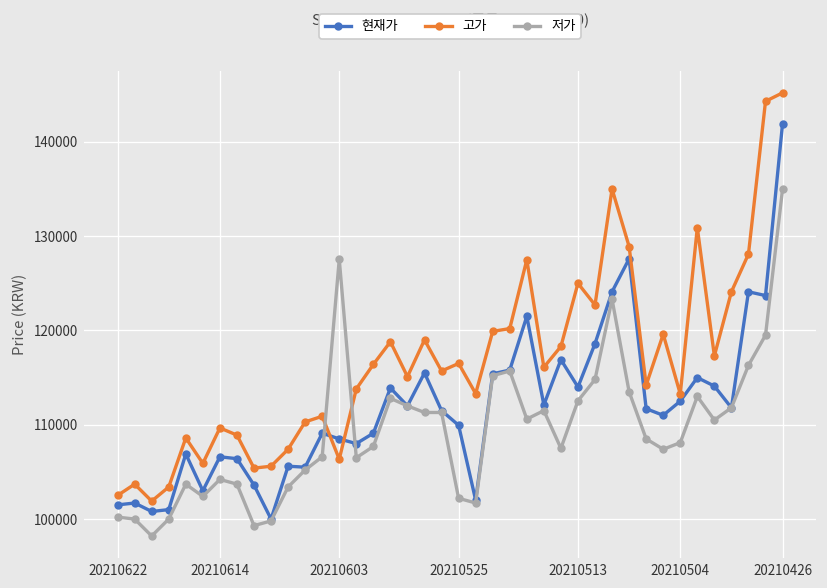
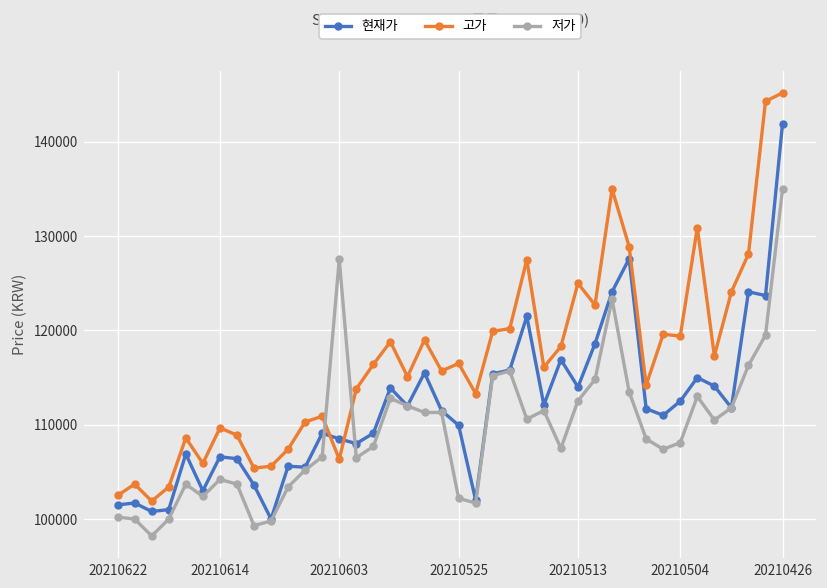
  {
    "현재가": {
      "20210622": 102000,
      "20210614": 107000,
      "20210603": 109000,
      "20210525": 110000,
      "20210513": 114000,
      "20210504": 113000,
      "20210426": 142000
    },
    "고가": {
      "20210622": 103000,
      "20210614": 110000,
      "20210603": 106000,
      "20210525": 117000,
      "20210513": 125000,
-     "20210504": 113000,
+     "20210504": 119000,
      "20210426": 145000
    },
    "저가": {
      "20210622": 100000,
      "20210614": 104000,
      "20210603": 128000,
      "20210525": 102000,
      "20210513": 113000,
      "20210504": 108000,
      "20210426": 135000
    }
  }
